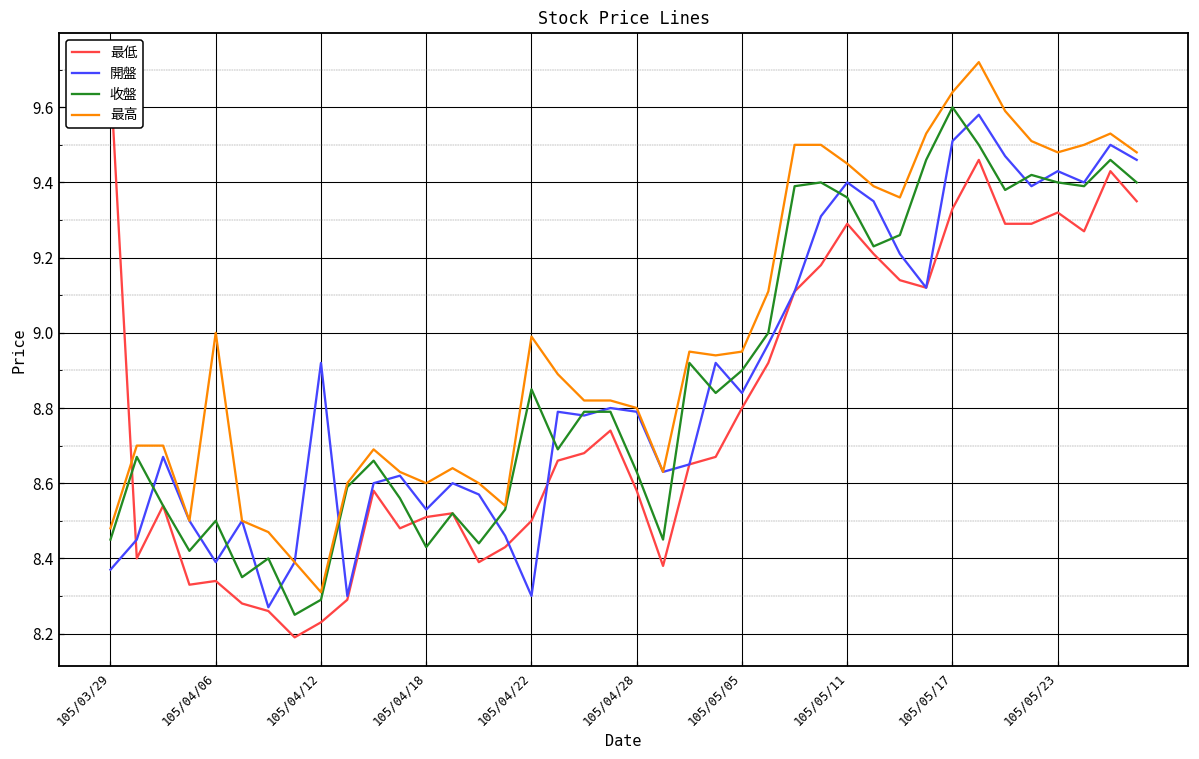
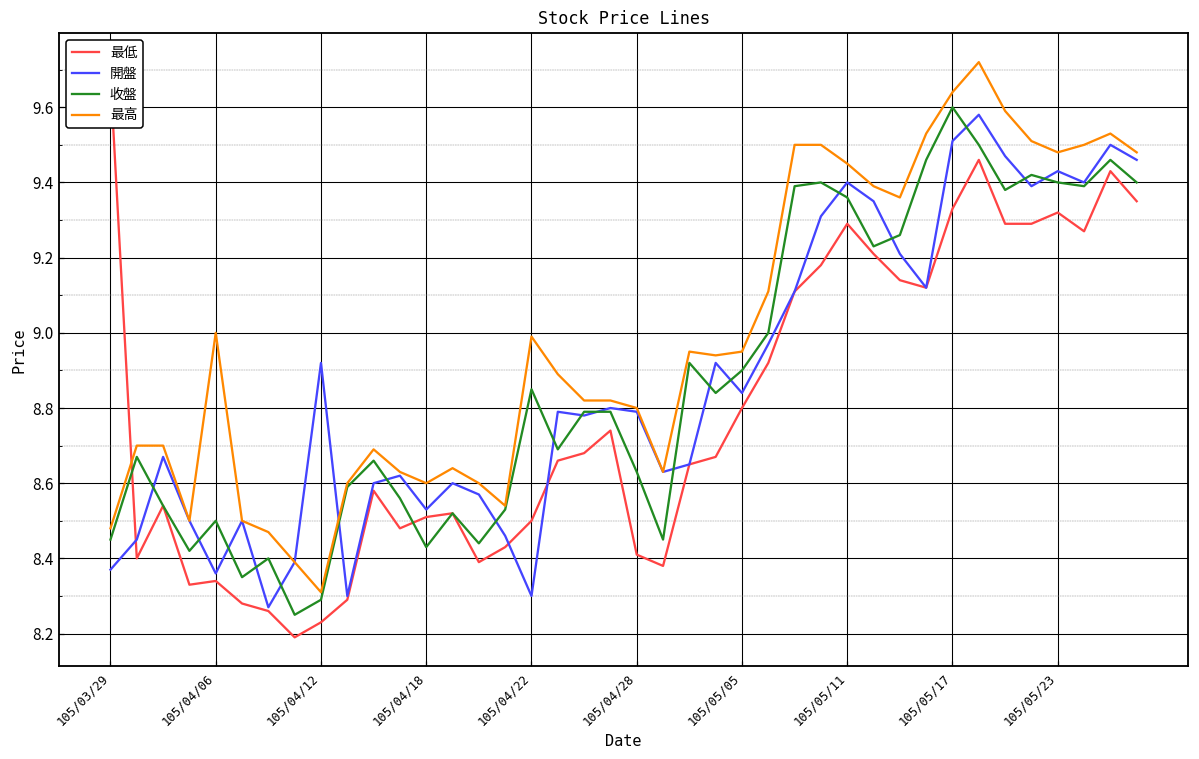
  {
    "最低": {
      "105/04/06": 8.34,
      "105/04/12": 8.23,
      "105/04/18": 8.51,
      "105/04/22": 8.50,
-     "105/04/28": 8.58,
+     "105/04/28": 8.41,
      "105/05/05": 8.80,
      "105/05/11": 9.29,
      "105/05/17": 9.33,
      "105/05/23": 9.32
    },
    "開盤": {
      "105/03/29": 8.37,
-     "105/04/06": 8.39,
+     "105/04/06": 8.36,
      "105/04/12": 8.92,
      "105/04/18": 8.53,
      "105/04/22": 8.30,
      "105/04/28": 8.79,
      "105/05/05": 8.84,
      "105/05/11": 9.40,
      "105/05/17": 9.51,
      "105/05/23": 9.43
    },
    "收盤": {
      "105/03/29": 8.45,
      "105/04/06": 8.50,
      "105/04/12": 8.29,
      "105/04/18": 8.43,
      "105/04/22": 8.85,
      "105/04/28": 8.63,
      "105/05/05": 8.90,
      "105/05/11": 9.36,
      "105/05/17": 9.60,
      "105/05/23": 9.40
    },
    "最高": {
      "105/03/29": 8.48,
      "105/04/06": 9.00,
      "105/04/12": 8.31,
      "105/04/18": 8.60,
      "105/04/22": 8.99,
      "105/04/28": 8.80,
      "105/05/05": 8.95,
      "105/05/11": 9.45,
      "105/05/17": 9.64,
      "105/05/23": 9.48
    }
  }
